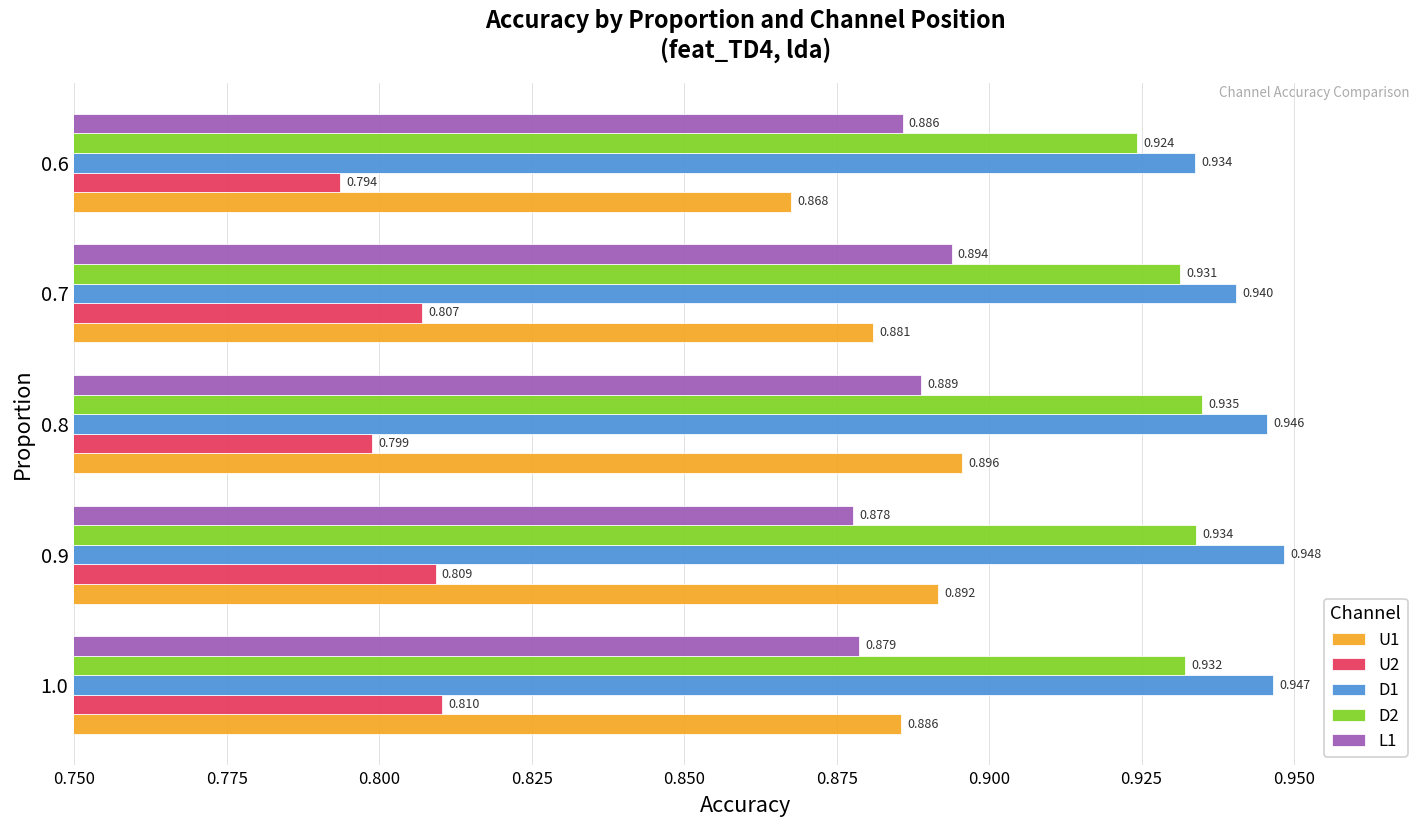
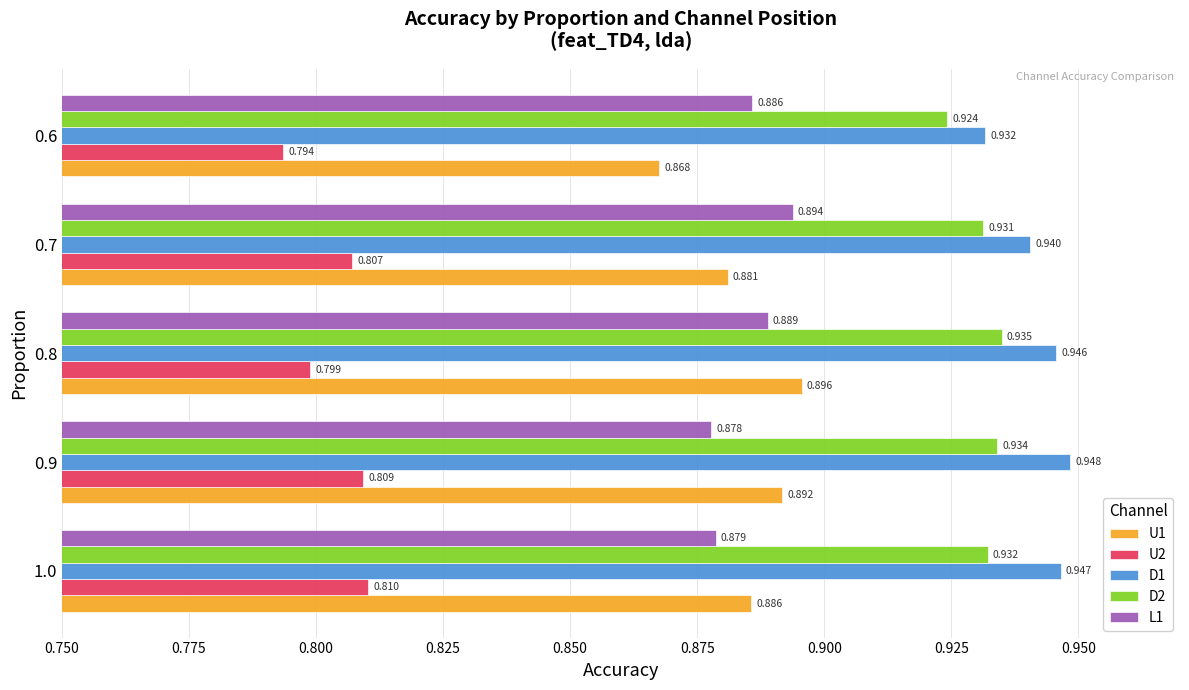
  {
    "U1": {
      "0.6": 0.868,
      "0.7": 0.881,
      "0.8": 0.896,
      "0.9": 0.892,
      "1.0": 0.886
    },
    "U2": {
      "0.6": 0.794,
      "0.7": 0.807,
      "0.8": 0.799,
      "0.9": 0.809,
      "1.0": 0.810
    },
    "D1": {
-     "0.6": 0.934,
+     "0.6": 0.932,
      "0.7": 0.940,
      "0.8": 0.946,
      "0.9": 0.948,
      "1.0": 0.947
    },
    "D2": {
      "0.6": 0.924,
      "0.7": 0.931,
      "0.8": 0.935,
      "0.9": 0.934,
      "1.0": 0.932
    },
    "L1": {
      "0.6": 0.886,
      "0.7": 0.894,
      "0.8": 0.889,
      "0.9": 0.878,
      "1.0": 0.879
    }
  }
